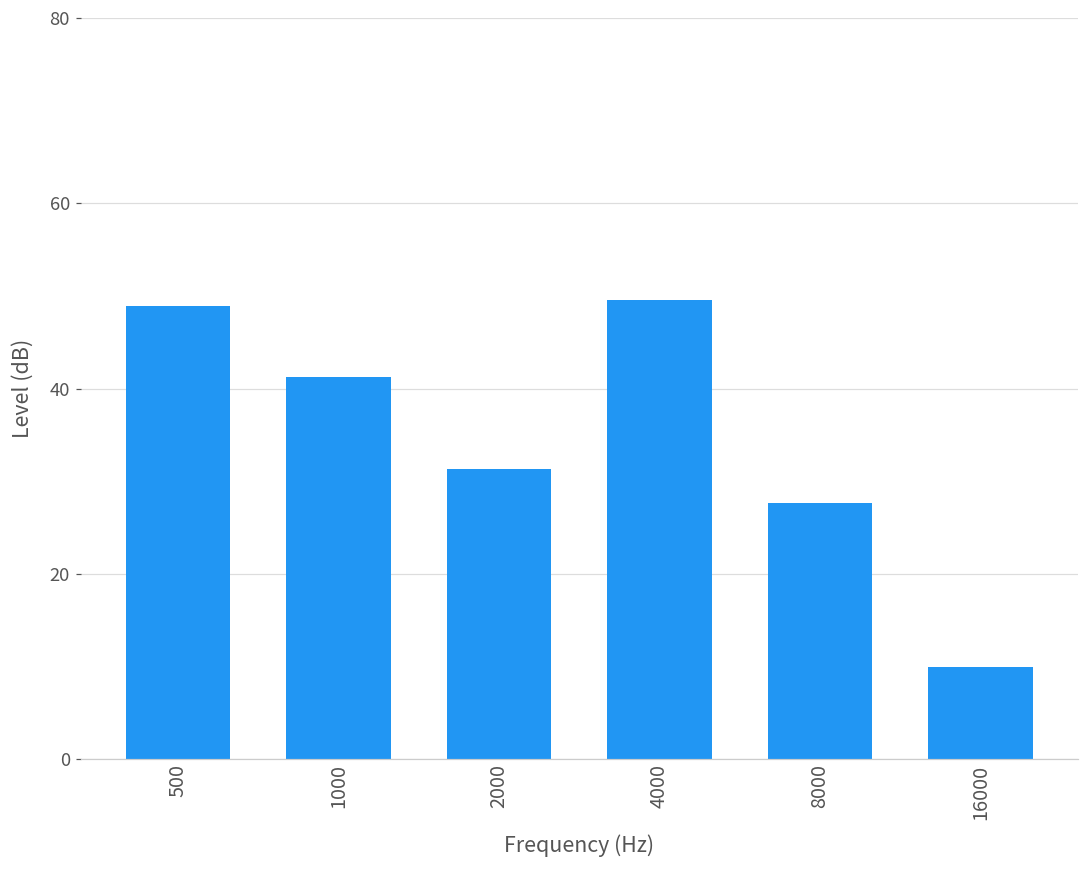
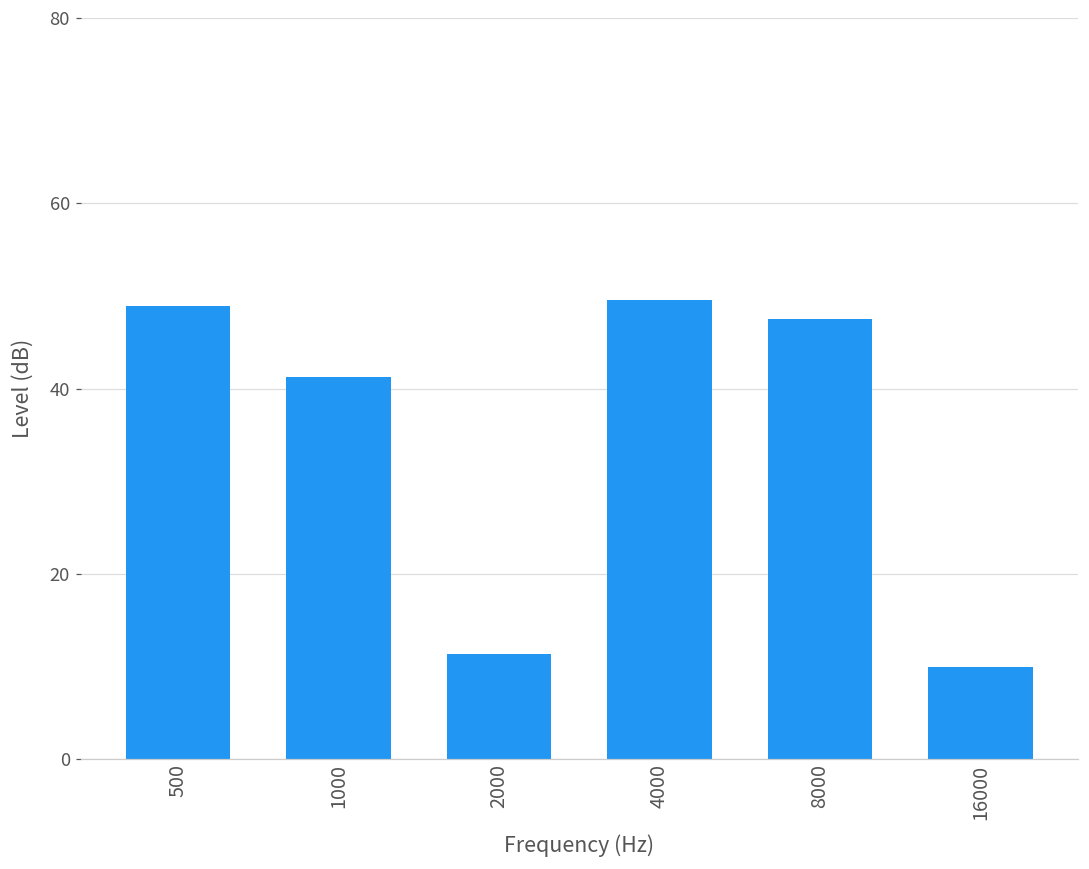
  {
    "500": 49,
    "1000": 41,
-   "2000": 31,
+   "2000": 11,
    "4000": 50,
-   "8000": 28,
+   "8000": 48,
    "16000": 10
  }
